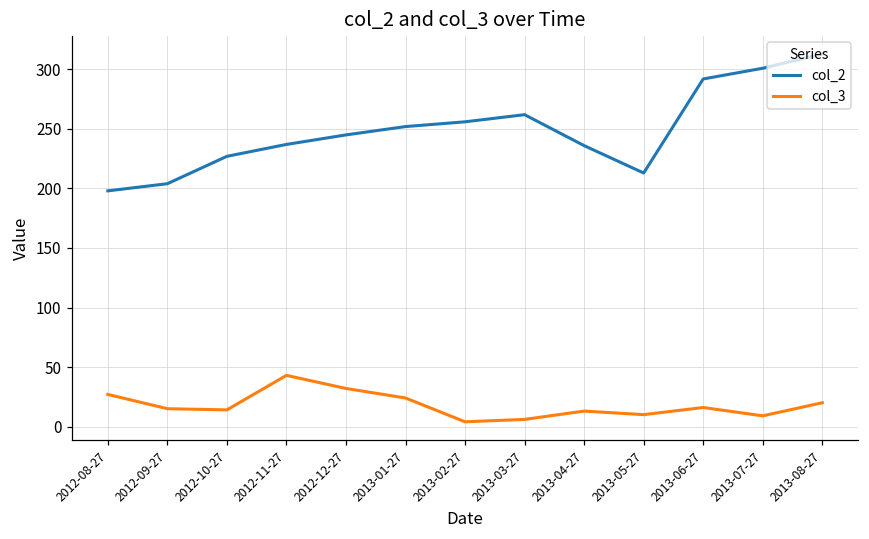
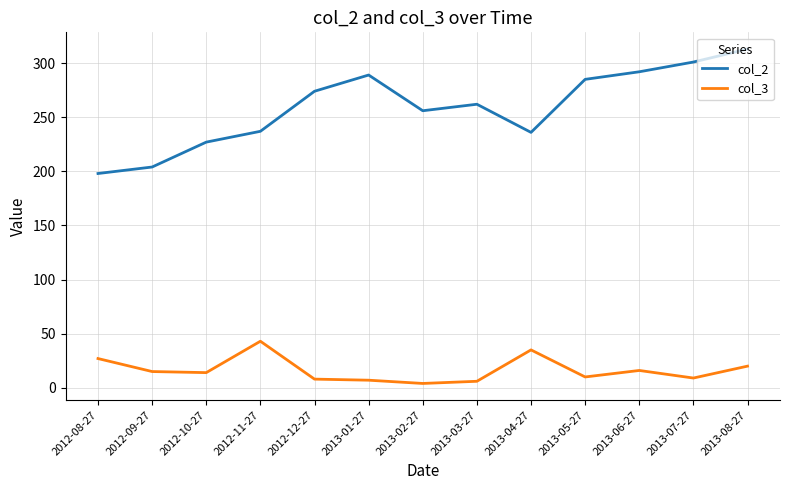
  {
    "col_2": {
      "2012-08-27": 198,
      "2012-09-27": 204,
      "2012-10-27": 227,
      "2012-11-27": 237,
-     "2012-12-27": 245,
-     "2013-01-27": 252,
+     "2012-12-27": 274,
+     "2013-01-27": 289,
      "2013-02-27": 256,
      "2013-03-27": 262,
      "2013-04-27": 236,
-     "2013-05-27": 213,
+     "2013-05-27": 285,
      "2013-06-27": 292,
      "2013-07-27": 301
    },
    "col_3": {
      "2012-08-27": 27,
      "2012-09-27": 15,
      "2012-10-27": 14,
      "2012-11-27": 43,
-     "2012-12-27": 32,
-     "2013-01-27": 24,
+     "2012-12-27": 8,
+     "2013-01-27": 7,
      "2013-02-27": 4,
      "2013-03-27": 6,
-     "2013-04-27": 13,
+     "2013-04-27": 35,
      "2013-05-27": 10,
      "2013-06-27": 16,
      "2013-07-27": 9,
      "2013-08-27": 20
    }
  }
